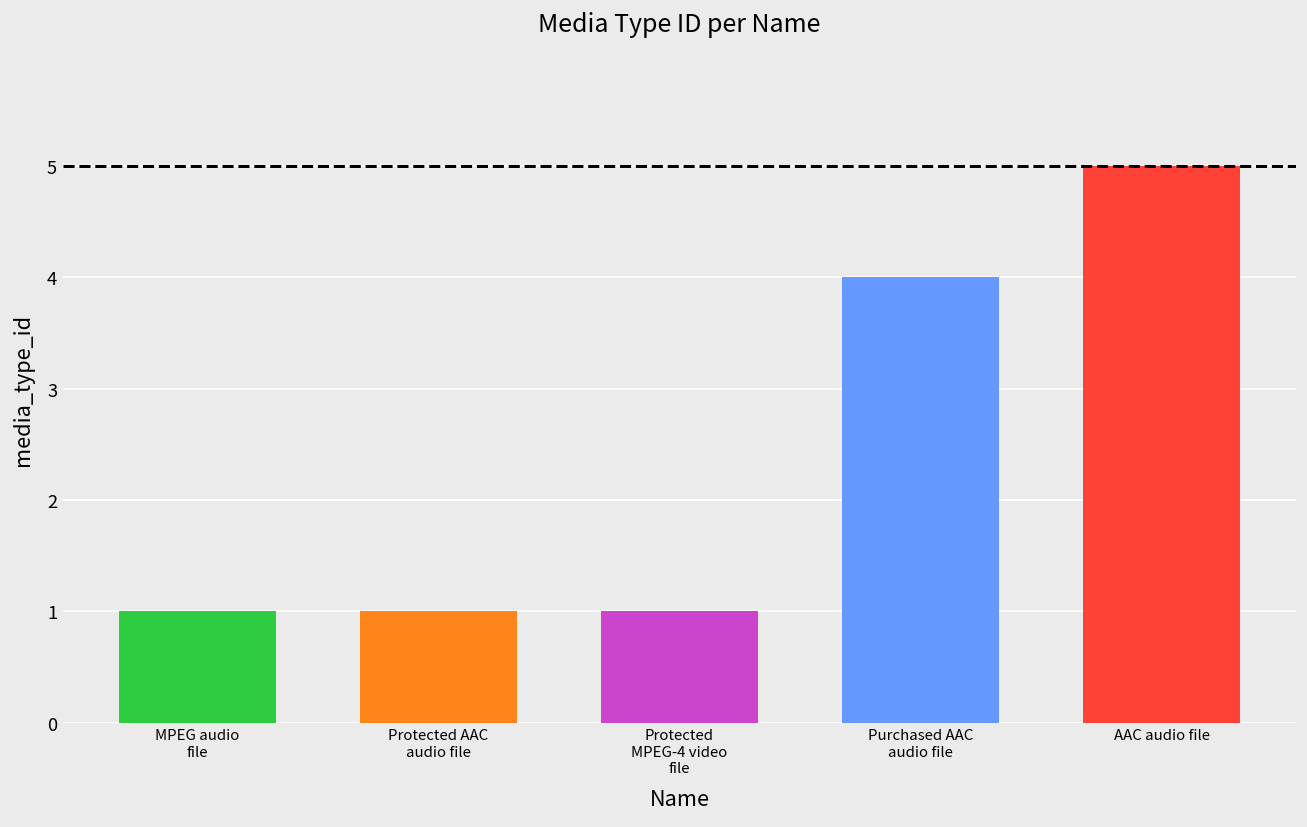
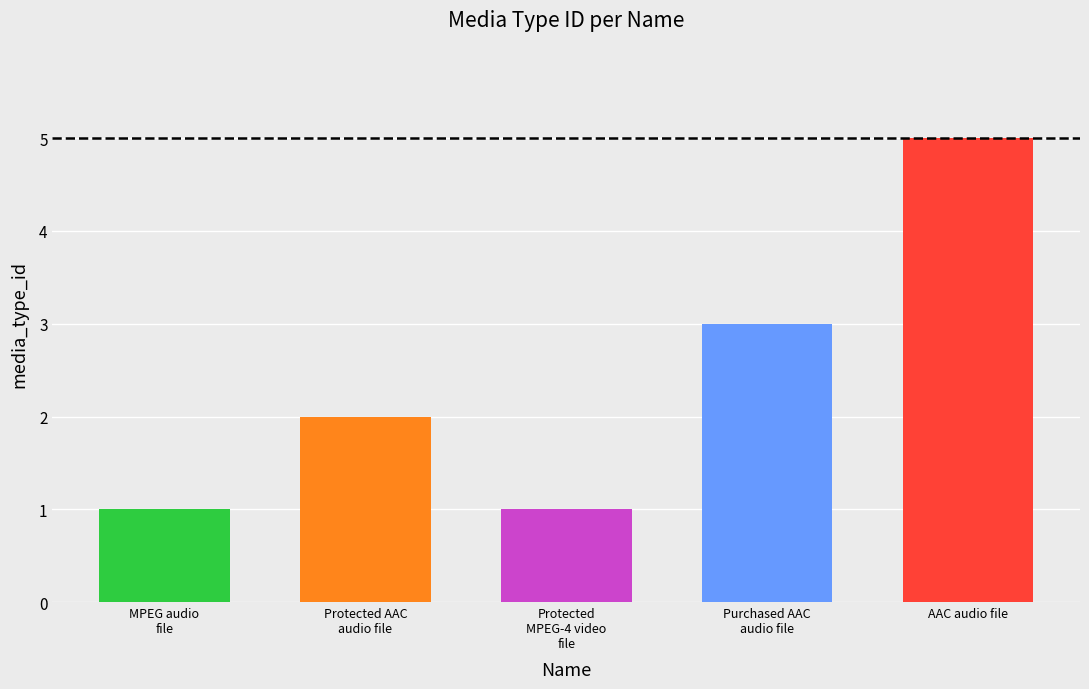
  {
    "MPEG audio file": 1,
-   "Protected AAC audio file": 1,
+   "Protected AAC audio file": 2,
    "Protected MPEG-4 video file": 1,
-   "Purchased AAC audio file": 4,
+   "Purchased AAC audio file": 3,
    "AAC audio file": 5
  }
